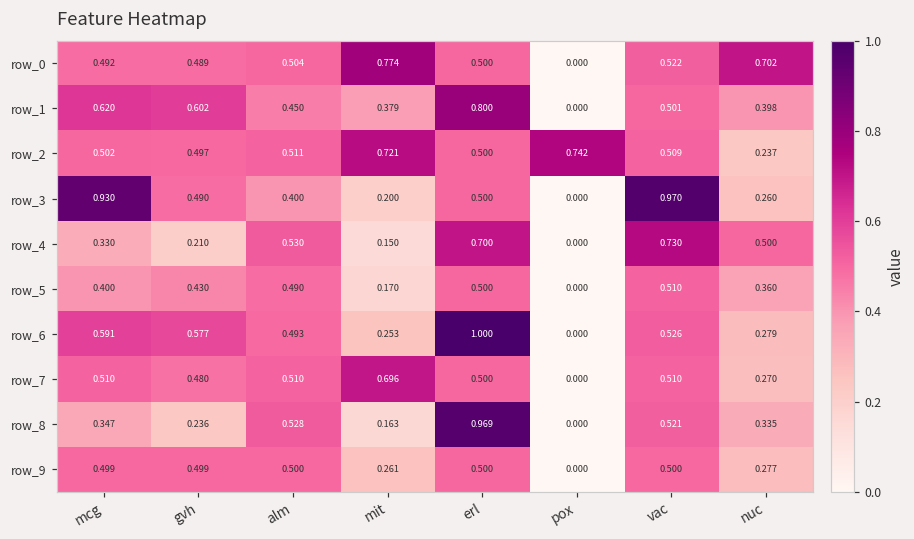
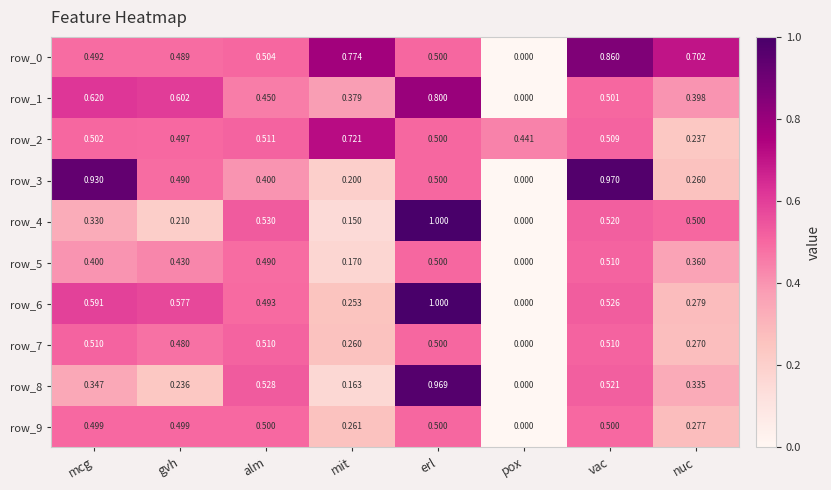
  {
    "row_0": {
      "mcg": 0.492,
      "gvh": 0.489,
      "alm": 0.504,
      "mit": 0.774,
      "erl": 0.500,
      "pox": 0.000,
-     "vac": 0.522,
+     "vac": 0.860,
      "nuc": 0.702
    },
    "row_1": {
      "mcg": 0.620,
      "gvh": 0.602,
      "alm": 0.450,
      "mit": 0.379,
      "erl": 0.800,
      "pox": 0.000,
      "vac": 0.501,
      "nuc": 0.398
    },
    "row_2": {
      "mcg": 0.502,
      "gvh": 0.497,
      "alm": 0.511,
      "mit": 0.721,
      "erl": 0.500,
-     "pox": 0.742,
+     "pox": 0.441,
      "vac": 0.509,
      "nuc": 0.237
    },
    "row_3": {
      "mcg": 0.930,
      "gvh": 0.490,
      "alm": 0.400,
      "mit": 0.200,
      "erl": 0.500,
      "pox": 0.000,
      "vac": 0.970,
      "nuc": 0.260
    },
    "row_4": {
      "mcg": 0.330,
      "gvh": 0.210,
      "alm": 0.530,
      "mit": 0.150,
-     "erl": 0.700,
+     "erl": 1.000,
      "pox": 0.000,
-     "vac": 0.730,
+     "vac": 0.520,
      "nuc": 0.500
    },
    "row_5": {
      "mcg": 0.400,
      "gvh": 0.430,
      "alm": 0.490,
      "mit": 0.170,
      "erl": 0.500,
      "pox": 0.000,
      "vac": 0.510,
      "nuc": 0.360
    },
    "row_6": {
      "mcg": 0.591,
      "gvh": 0.577,
      "alm": 0.493,
      "mit": 0.253,
      "erl": 1.000,
      "pox": 0.000,
      "vac": 0.526,
      "nuc": 0.279
    },
    "row_7": {
      "mcg": 0.510,
      "gvh": 0.480,
      "alm": 0.510,
-     "mit": 0.696,
+     "mit": 0.260,
      "erl": 0.500,
      "pox": 0.000,
      "vac": 0.510,
      "nuc": 0.270
    },
    "row_8": {
      "mcg": 0.347,
      "gvh": 0.236,
      "alm": 0.528,
      "mit": 0.163,
      "erl": 0.969,
      "pox": 0.000,
      "vac": 0.521,
      "nuc": 0.335
    },
    "row_9": {
      "mcg": 0.499,
      "gvh": 0.499,
      "alm": 0.500,
      "mit": 0.261,
      "erl": 0.500,
      "pox": 0.000,
      "vac": 0.500,
      "nuc": 0.277
    }
  }
